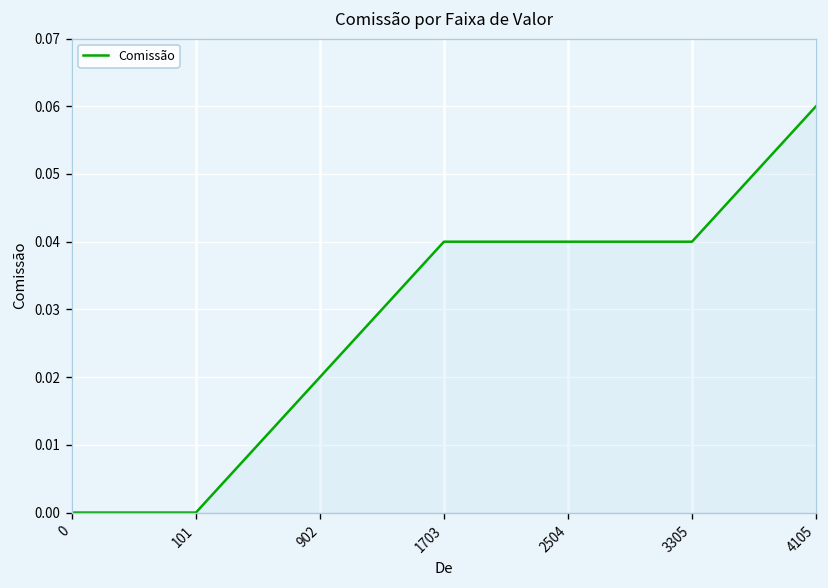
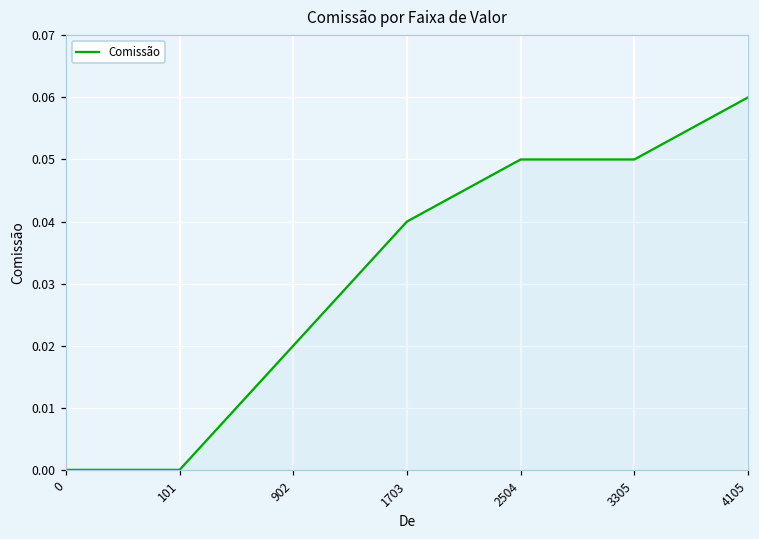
  {
    "0": 0.00,
    "101": 0.00,
    "902": 0.02,
    "1703": 0.04,
-   "2504": 0.04,
-   "3305": 0.04,
+   "2504": 0.05,
+   "3305": 0.05,
    "4105": 0.06
  }
